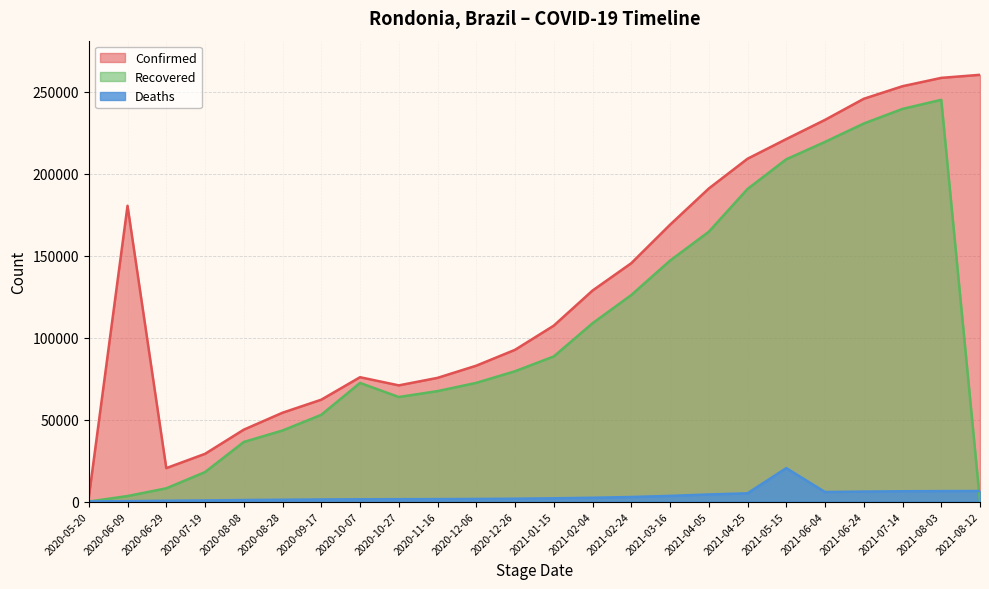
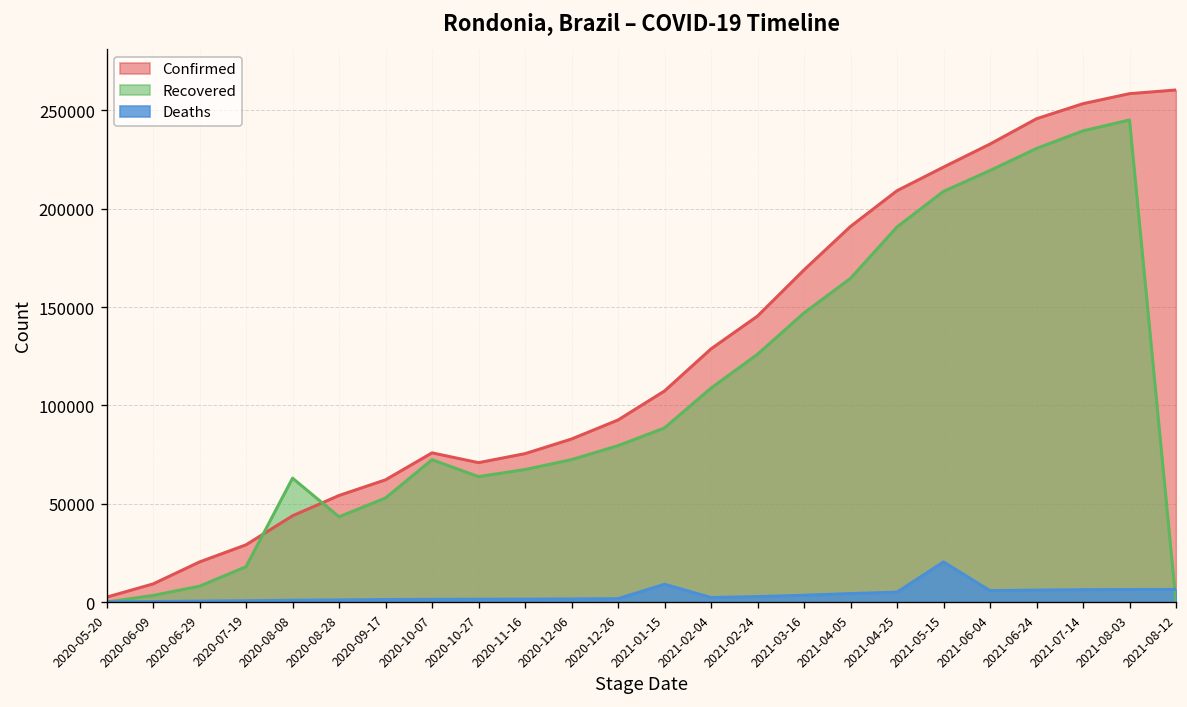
  {
    "Confirmed": {
      "2020-05-20": 2000,
-     "2020-06-09": 180000,
+     "2020-06-09": 9000,
      "2020-06-29": 20000,
      "2020-07-19": 29000,
      "2020-08-08": 44000,
      "2020-08-28": 54000,
      "2020-09-17": 62000,
      "2020-10-07": 76000,
      "2020-10-27": 71000,
      "2020-11-16": 75000,
      "2020-12-06": 83000,
      "2020-12-26": 93000,
      "2021-01-15": 107000,
      "2021-02-04": 129000,
      "2021-02-24": 145000,
      "2021-03-16": 169000,
      "2021-04-05": 191000,
      "2021-04-25": 209000,
      "2021-05-15": 221000,
      "2021-06-04": 233000,
      "2021-06-24": 246000,
      "2021-07-14": 253000,
      "2021-08-03": 259000,
      "2021-08-12": 260000
    },
    "Recovered": {
      "2020-06-09": 3000,
      "2020-06-29": 8000,
      "2020-07-19": 18000,
-     "2020-08-08": 36000,
+     "2020-08-08": 63000,
      "2020-08-28": 43000,
      "2020-09-17": 53000,
      "2020-10-07": 72000,
      "2020-10-27": 64000,
      "2020-11-16": 67000,
      "2020-12-06": 72000,
      "2020-12-26": 80000,
      "2021-01-15": 89000,
      "2021-02-04": 109000,
      "2021-02-24": 126000,
      "2021-03-16": 147000,
      "2021-04-05": 165000,
      "2021-04-25": 191000,
      "2021-05-15": 209000,
      "2021-06-04": 219000,
      "2021-06-24": 231000,
      "2021-07-14": 240000,
      "2021-08-03": 245000,
      "2021-08-12": 0
    },
    "Deaths": {
      "2020-06-09": 0,
      "2020-06-29": 1000,
      "2020-07-19": 1000,
      "2020-08-08": 1000,
      "2020-08-28": 1000,
      "2020-09-17": 1000,
      "2020-10-07": 1000,
      "2020-10-27": 1000,
      "2020-11-16": 2000,
      "2020-12-06": 2000,
      "2020-12-26": 2000,
-     "2021-01-15": 2000,
+     "2021-01-15": 9000,
      "2021-02-04": 2000,
      "2021-02-24": 3000,
      "2021-03-16": 3000,
      "2021-04-05": 4000,
      "2021-04-25": 5000,
      "2021-05-15": 20000,
      "2021-06-04": 6000,
      "2021-06-24": 6000,
      "2021-07-14": 6000,
      "2021-08-03": 6000,
      "2021-08-12": 6000
    }
  }
